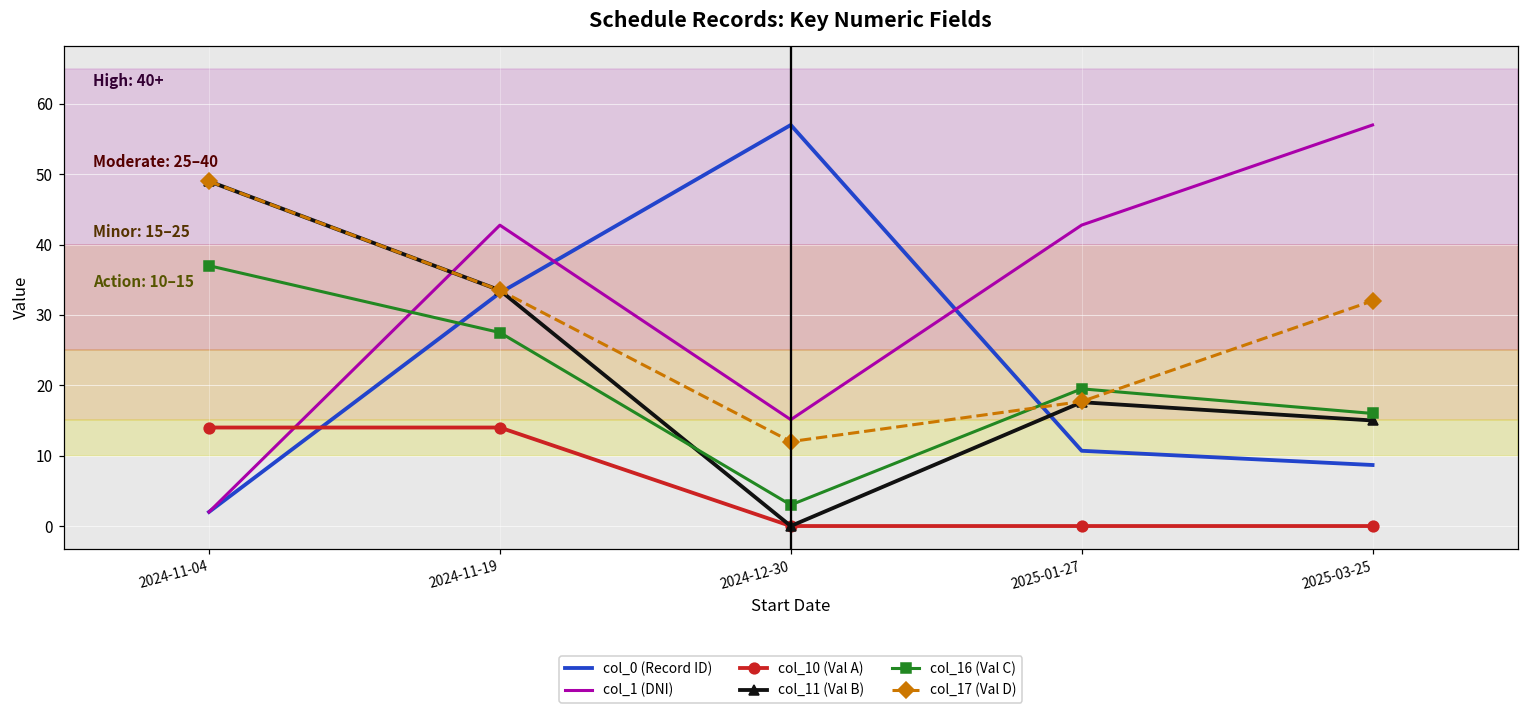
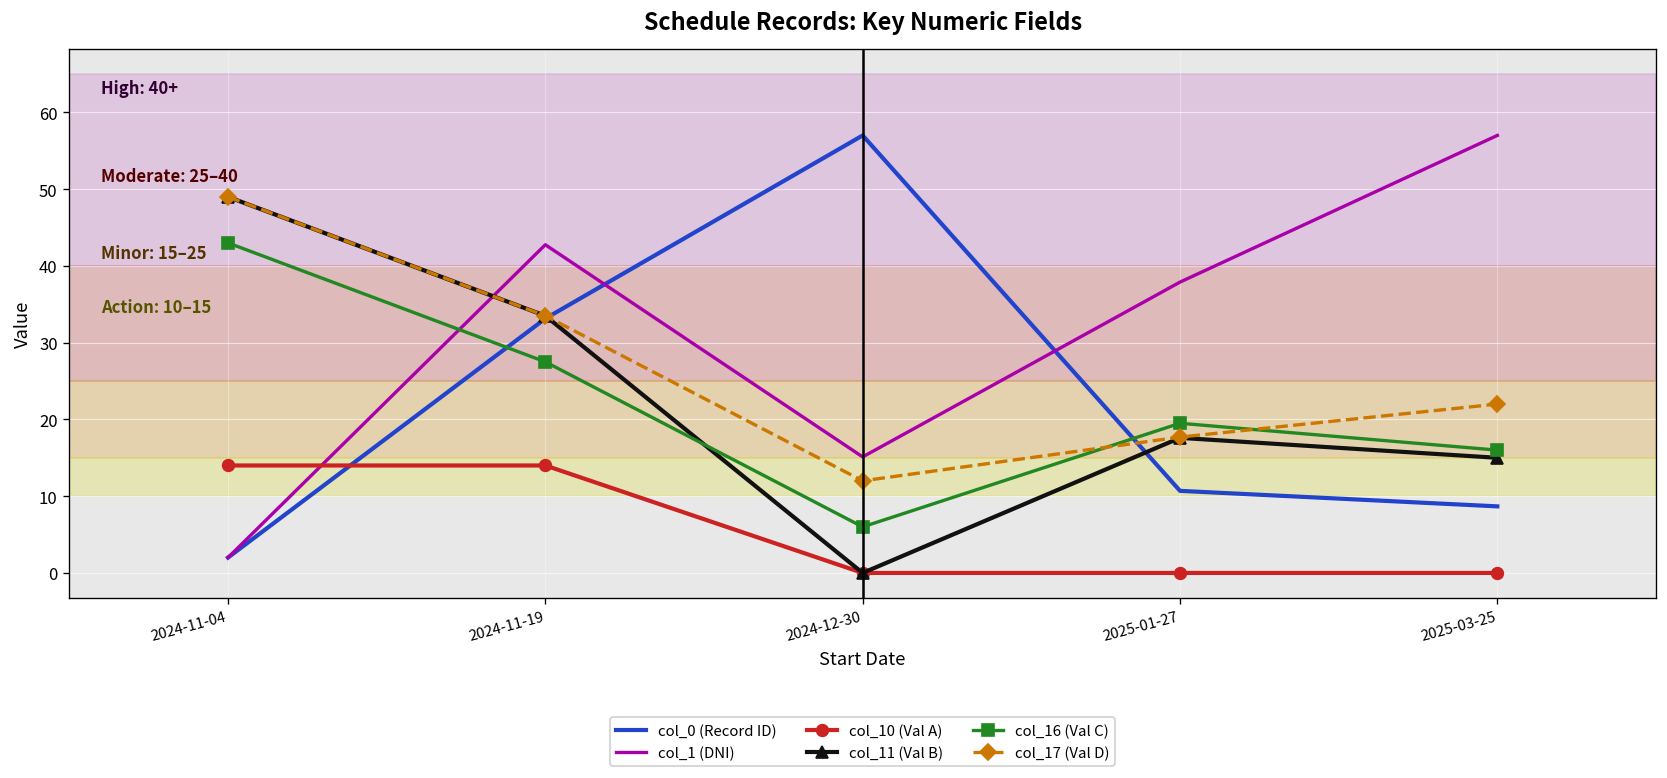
  {
    "col_0 (Record ID)": {
      "2024-12-30": 57,
      "2025-01-27": 11,
      "2025-03-25": 9
    },
    "col_1 (DNI)": {
      "2024-11-19": 43,
      "2024-12-30": 15,
-     "2025-01-27": 43,
+     "2025-01-27": 38,
      "2025-03-25": 57
    },
    "col_10 (Val A)": {
      "2024-11-04": 14,
      "2024-11-19": 14,
      "2025-01-27": 0,
      "2025-03-25": 0
    },
    "col_11 (Val B)": {
      "2025-03-25": 15
    },
    "col_16 (Val C)": {
-     "2024-11-04": 37,
+     "2024-11-04": 43,
      "2024-11-19": 28,
-     "2024-12-30": 3,
+     "2024-12-30": 6,
      "2025-01-27": 20,
      "2025-03-25": 16
    },
    "col_17 (Val D)": {
      "2024-12-30": 12,
-     "2025-03-25": 32
+     "2025-03-25": 22
    }
  }
